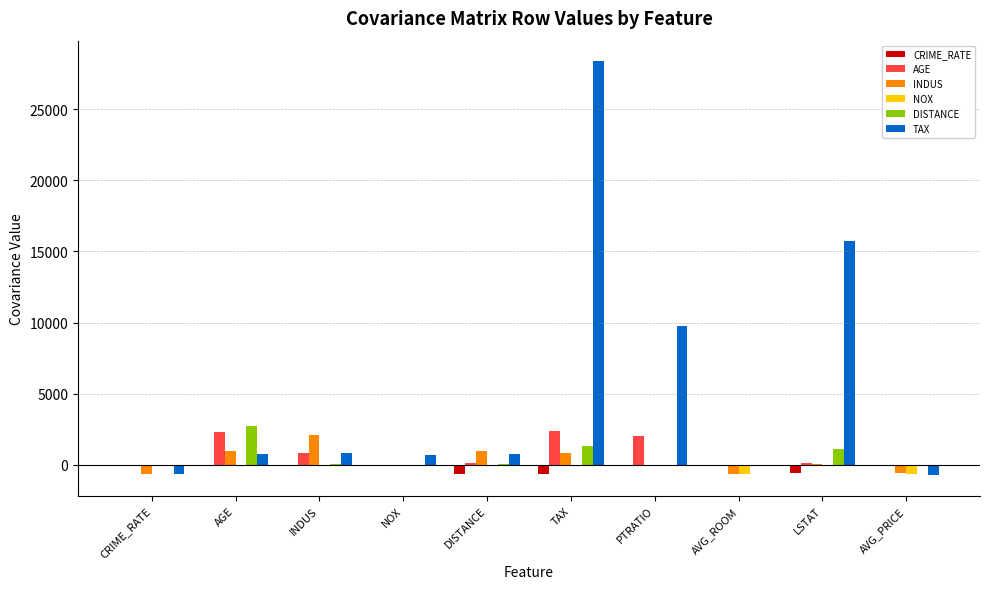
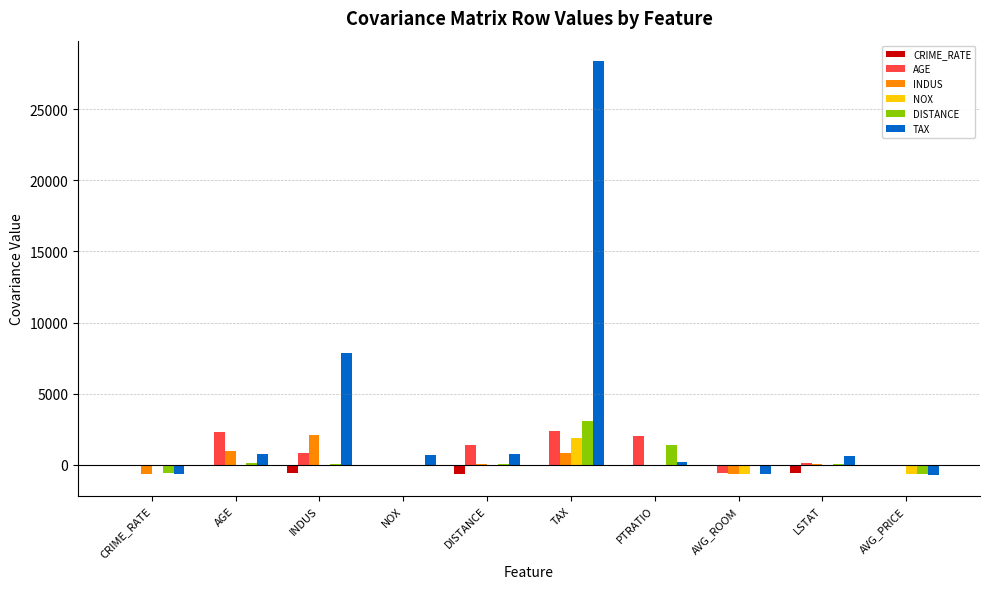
  {
    "CRIME_RATE": {
-     "INDUS": 0,
+     "INDUS": -600,
      "DISTANCE": -600,
-     "TAX": -600,
+     "TAX": 0,
      "LSTAT": -600
    },
    "AGE": {
      "AGE": 2300,
      "INDUS": 800,
-     "DISTANCE": 100,
+     "DISTANCE": 1400,
      "TAX": 2400,
      "PTRATIO": 2000,
-     "AVG_ROOM": 0
+     "AVG_ROOM": -600
    },
    "INDUS": {
      "CRIME_RATE": -600,
      "AGE": 1000,
      "INDUS": 2100,
-     "DISTANCE": 1000,
+     "DISTANCE": 0,
      "TAX": 800,
      "AVG_ROOM": -600,
-     "AVG_PRICE": -600
+     "AVG_PRICE": 0
    },
    "NOX": {
-     "TAX": 0,
+     "TAX": 1900,
      "AVG_ROOM": -700,
      "AVG_PRICE": -600
    },
    "DISTANCE": {
-     "CRIME_RATE": 0,
-     "AGE": 2700,
-     "TAX": 1300,
-     "PTRATIO": 0,
-     "LSTAT": 1100,
-     "AVG_PRICE": 0
+     "CRIME_RATE": -600,
+     "AGE": 100,
+     "TAX": 3100,
+     "PTRATIO": 1400,
+     "LSTAT": 0,
+     "AVG_PRICE": -600
    },
    "TAX": {
      "CRIME_RATE": -600,
      "AGE": 700,
-     "INDUS": 800,
+     "INDUS": 7900,
      "NOX": 700,
      "DISTANCE": 700,
      "TAX": 28300,
-     "PTRATIO": 9700,
-     "AVG_ROOM": 0,
-     "LSTAT": 15700,
+     "PTRATIO": 200,
+     "AVG_ROOM": -600,
+     "LSTAT": 700,
      "AVG_PRICE": -700
    }
  }
